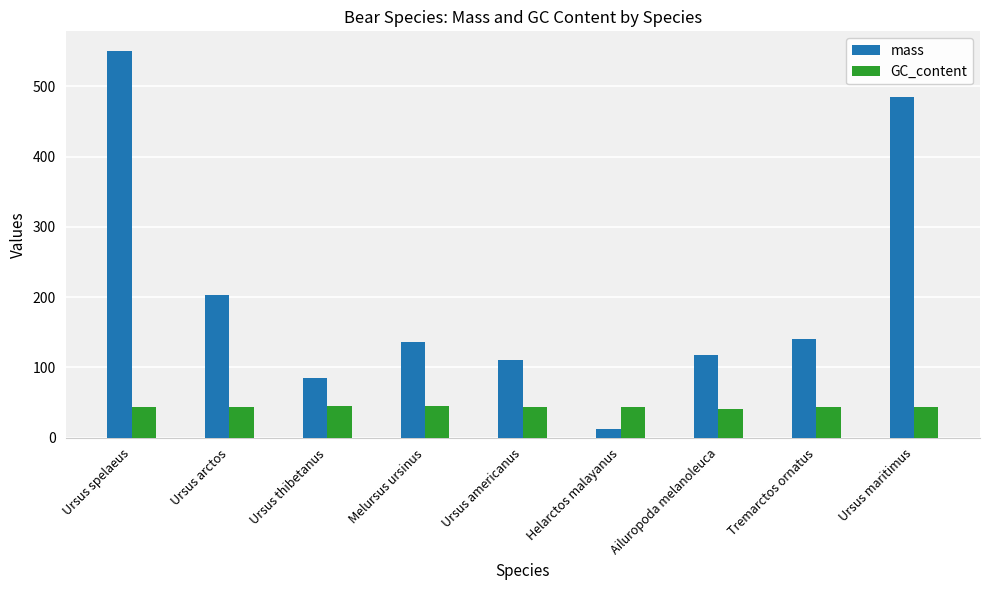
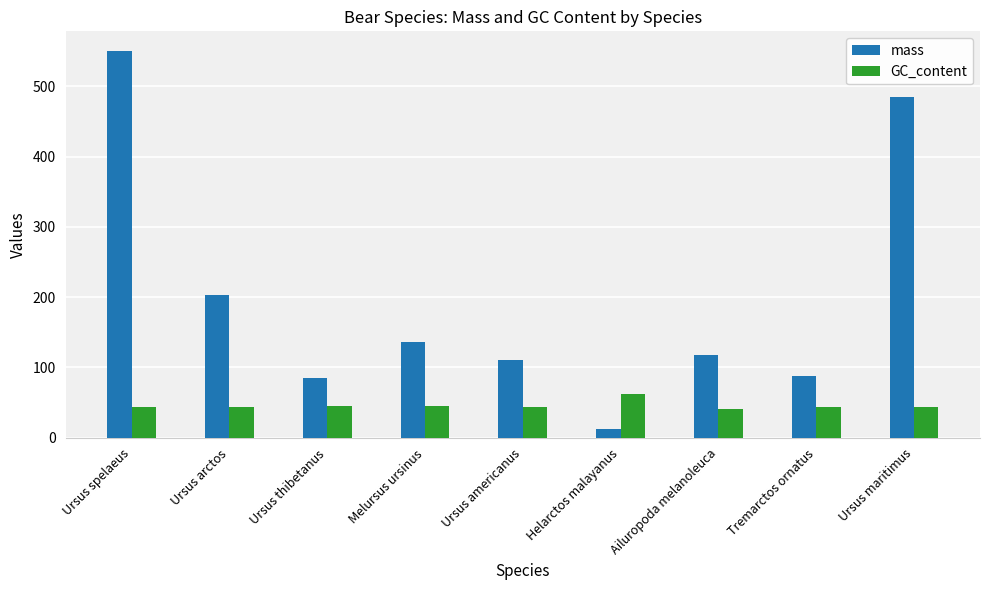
  {
    "mass": {
      "Ursus spelaeus": 550,
      "Ursus arctos": 200,
      "Ursus thibetanus": 90,
      "Melursus ursinus": 140,
      "Ursus americanus": 110,
      "Helarctos malayanus": 10,
      "Ailuropoda melanoleuca": 120,
-     "Tremarctos ornatus": 140,
+     "Tremarctos ornatus": 90,
      "Ursus maritimus": 480
    },
    "GC_content": {
      "Ursus spelaeus": 40,
      "Ursus arctos": 40,
      "Ursus thibetanus": 50,
      "Melursus ursinus": 50,
      "Ursus americanus": 40,
-     "Helarctos malayanus": 40,
+     "Helarctos malayanus": 60,
      "Ailuropoda melanoleuca": 40,
      "Tremarctos ornatus": 40,
      "Ursus maritimus": 40
    }
  }
